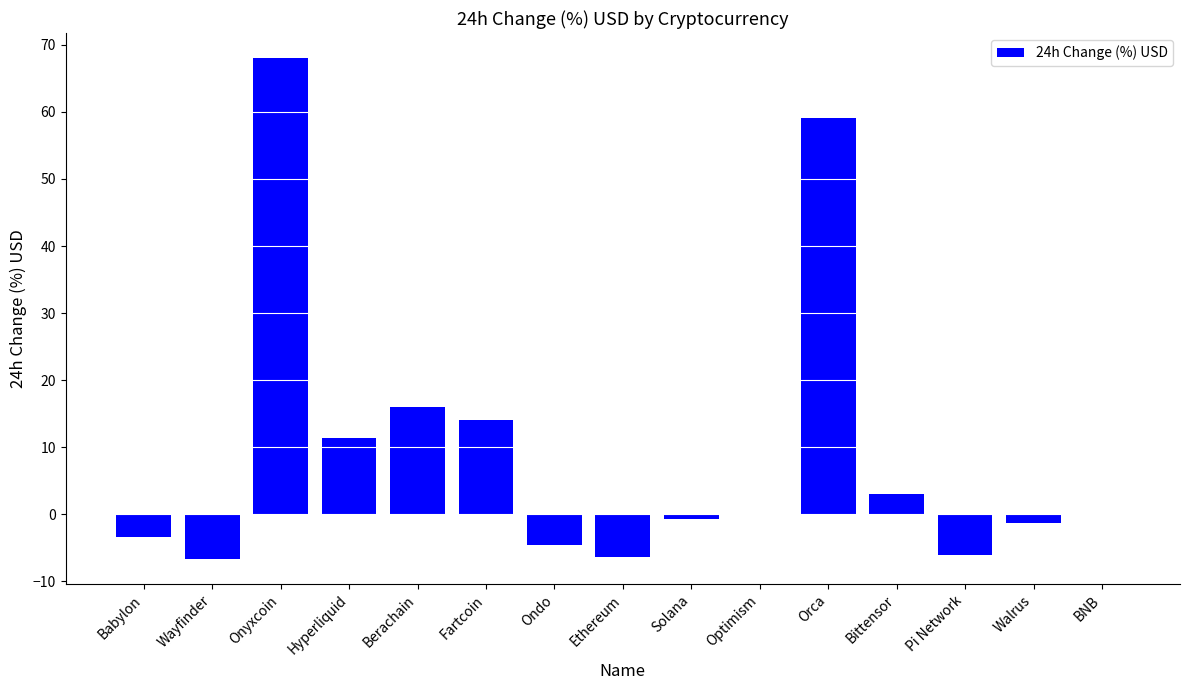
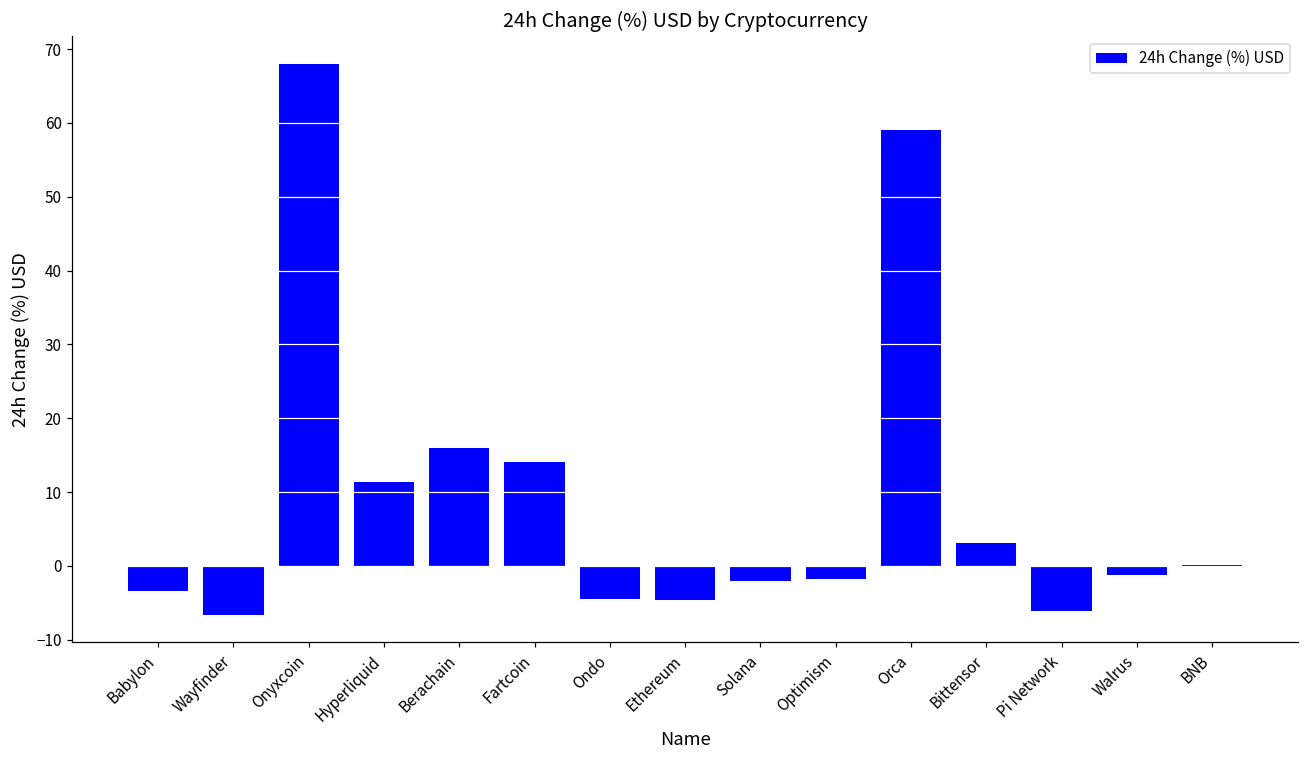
  {
    "Babylon": -3,
    "Wayfinder": -7,
    "Onyxcoin": 68,
    "Hyperliquid": 11,
    "Berachain": 16,
    "Fartcoin": 14,
    "Ondo": -5,
-   "Ethereum": -6,
-   "Solana": -1,
-   "Optimism": 0,
+   "Ethereum": -5,
+   "Solana": -2,
+   "Optimism": -2,
    "Orca": 59,
    "Bittensor": 3,
    "Pi Network": -6,
    "Walrus": -1
  }
